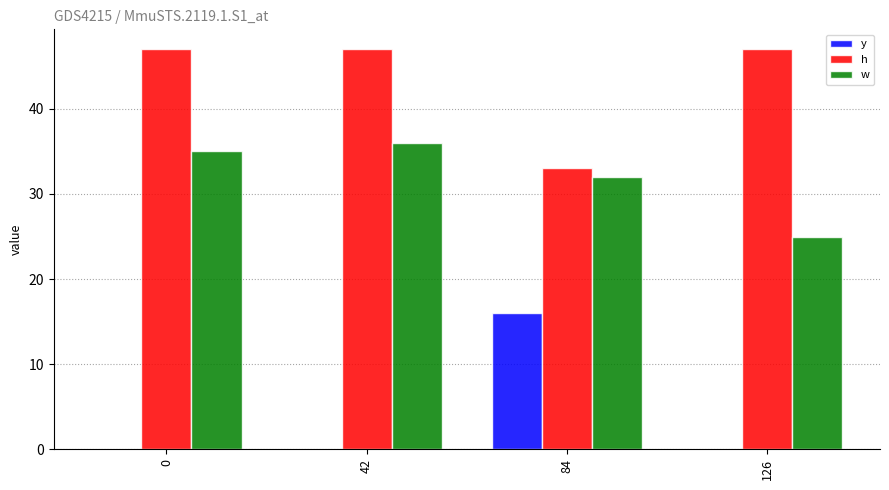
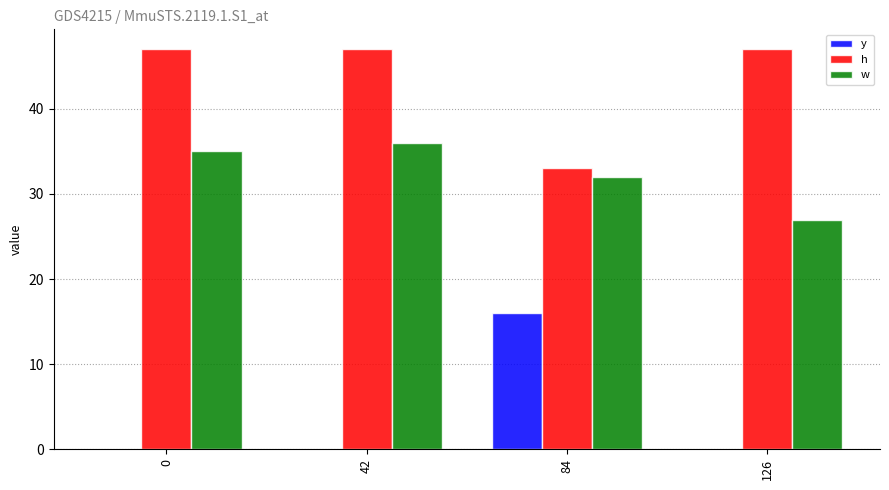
  {
    "y": {
      "0": 0,
      "42": 0,
      "84": 16,
      "126": 0
    },
    "h": {
      "0": 47,
      "42": 47,
      "84": 33,
      "126": 47
    },
    "w": {
      "0": 35,
      "42": 36,
      "84": 32,
-     "126": 25
+     "126": 27
    }
  }
